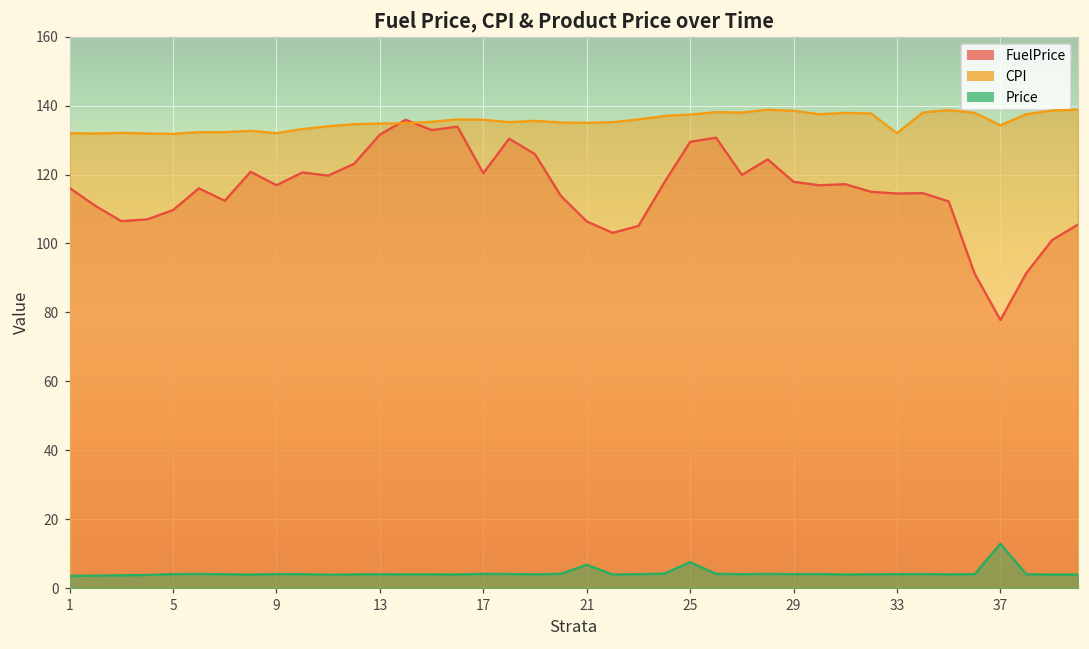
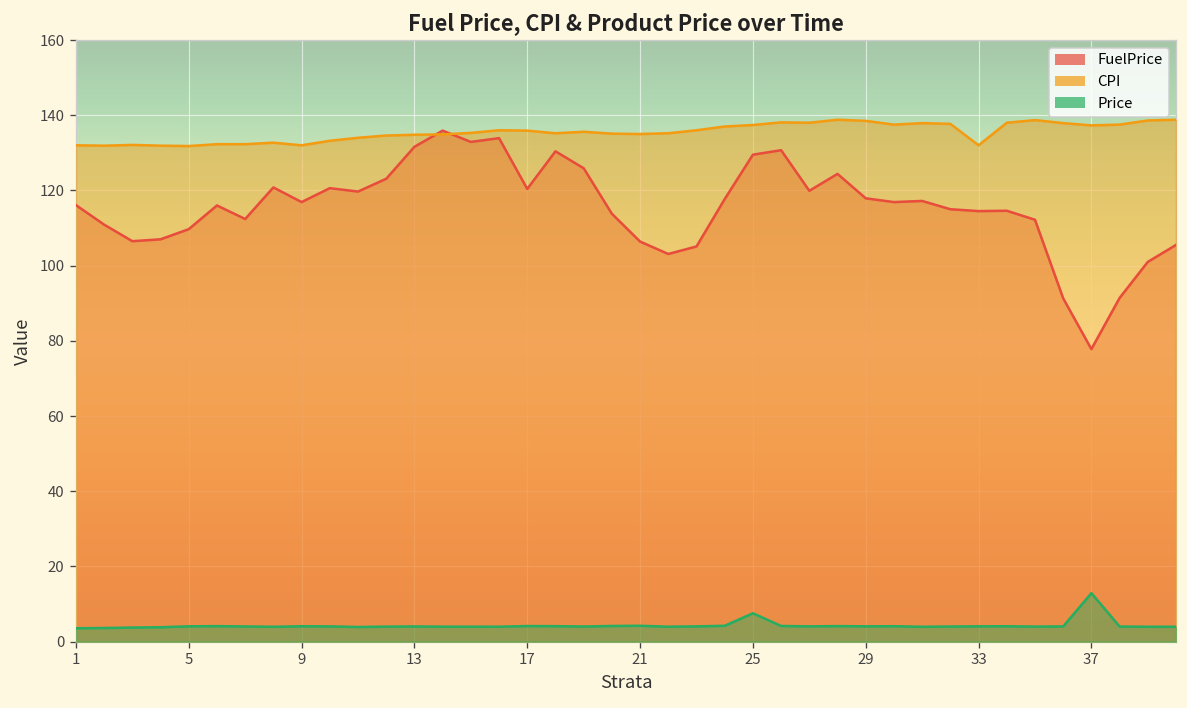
  {
    "FuelPrice": {
      "1": 116,
      "5": 110,
      "9": 117,
      "13": 132,
      "17": 120,
      "21": 106,
      "25": 130,
      "29": 118,
      "33": 115,
      "37": 78
    },
    "CPI": {
      "1": 132,
      "5": 132,
      "9": 132,
      "13": 135,
      "17": 136,
      "21": 135,
      "25": 137,
      "29": 139,
      "33": 132,
-     "37": 134
+     "37": 137
    },
    "Price": {
      "1": 4,
      "5": 4,
      "9": 4,
      "13": 4,
      "17": 4,
-     "21": 7,
+     "21": 4,
      "25": 8,
      "29": 4,
      "33": 4,
      "37": 13
    }
  }
